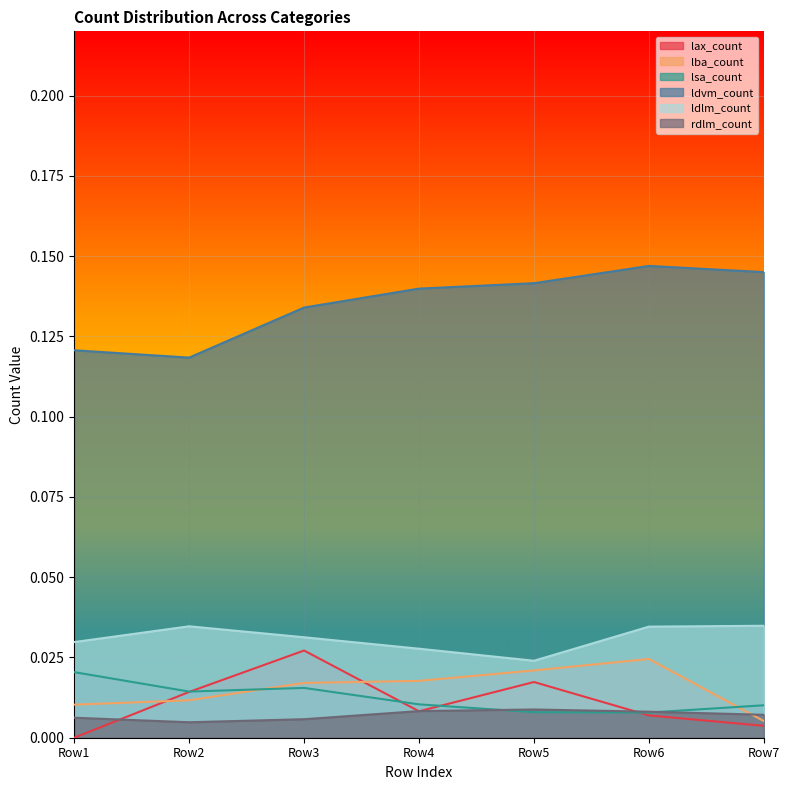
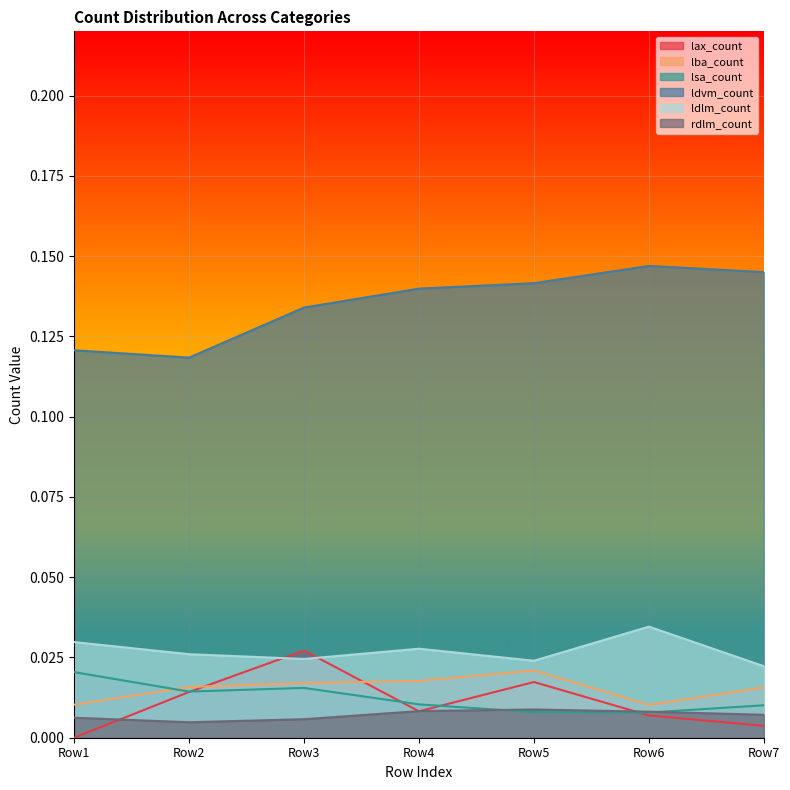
  {
    "lax_count": {
      "Row1": 0.000,
      "Row3": 0.027,
      "Row5": 0.017,
      "Row6": 0.007,
      "Row7": 0.004
    },
    "lba_count": {
      "Row1": 0.010,
-     "Row2": 0.012,
+     "Row2": 0.016,
      "Row3": 0.017,
      "Row4": 0.018,
      "Row5": 0.021,
-     "Row6": 0.025,
-     "Row7": 0.005
+     "Row6": 0.010,
+     "Row7": 0.016
    },
    "ldlm_count": {
      "Row1": 0.030,
-     "Row2": 0.035,
-     "Row3": 0.031,
+     "Row2": 0.026,
+     "Row3": 0.025,
      "Row4": 0.028,
      "Row5": 0.024,
      "Row6": 0.035,
-     "Row7": 0.035
+     "Row7": 0.022
    }
  }
